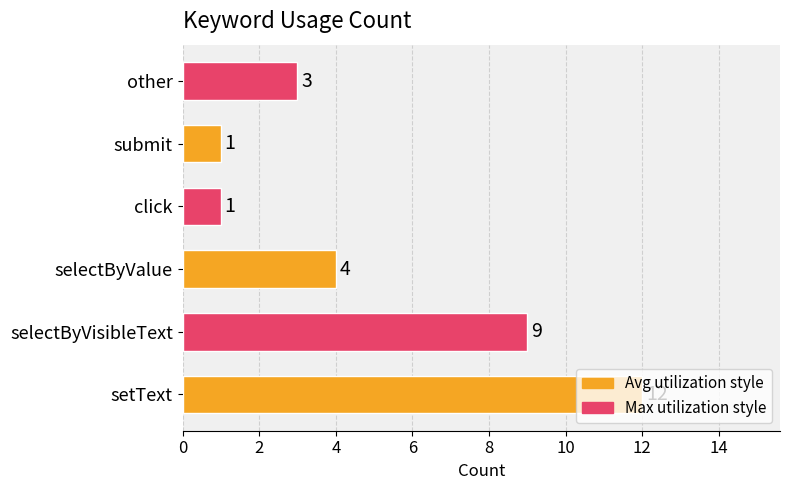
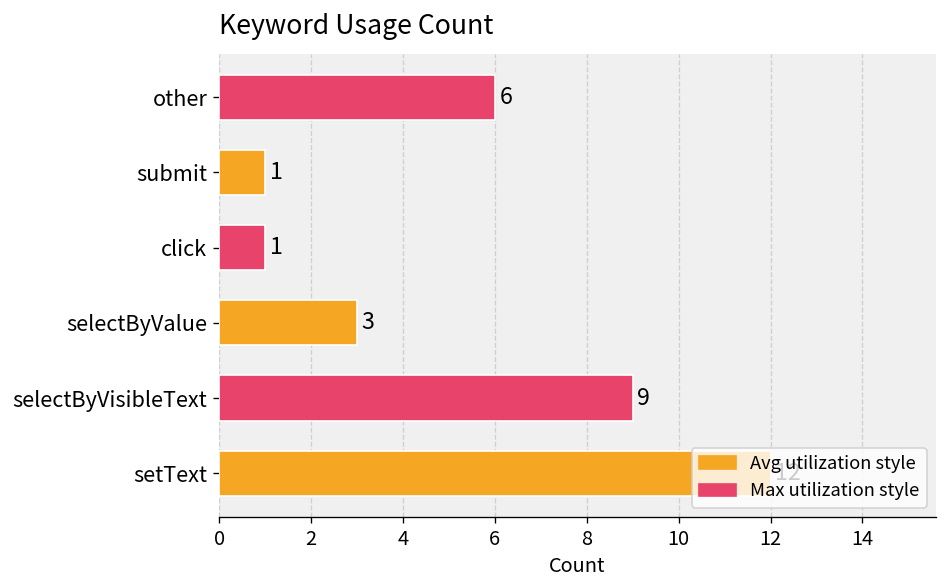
  {
-   "other": 3,
+   "other": 6,
    "submit": 1,
    "click": 1,
-   "selectByValue": 4,
+   "selectByValue": 3,
    "selectByVisibleText": 9
  }
